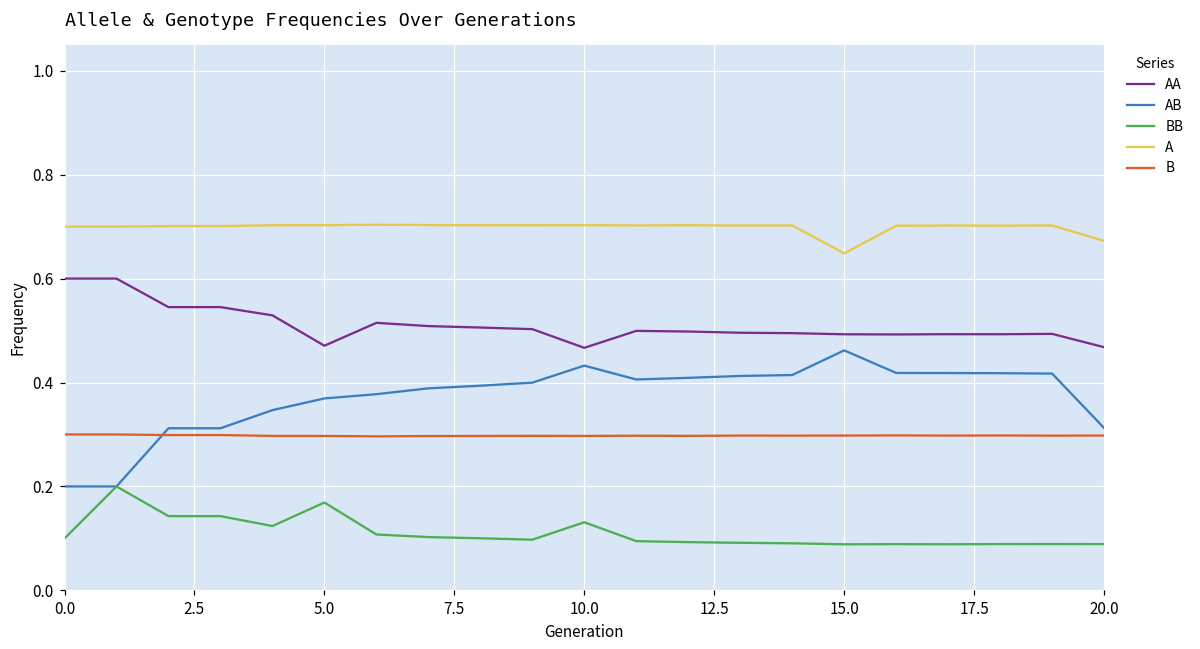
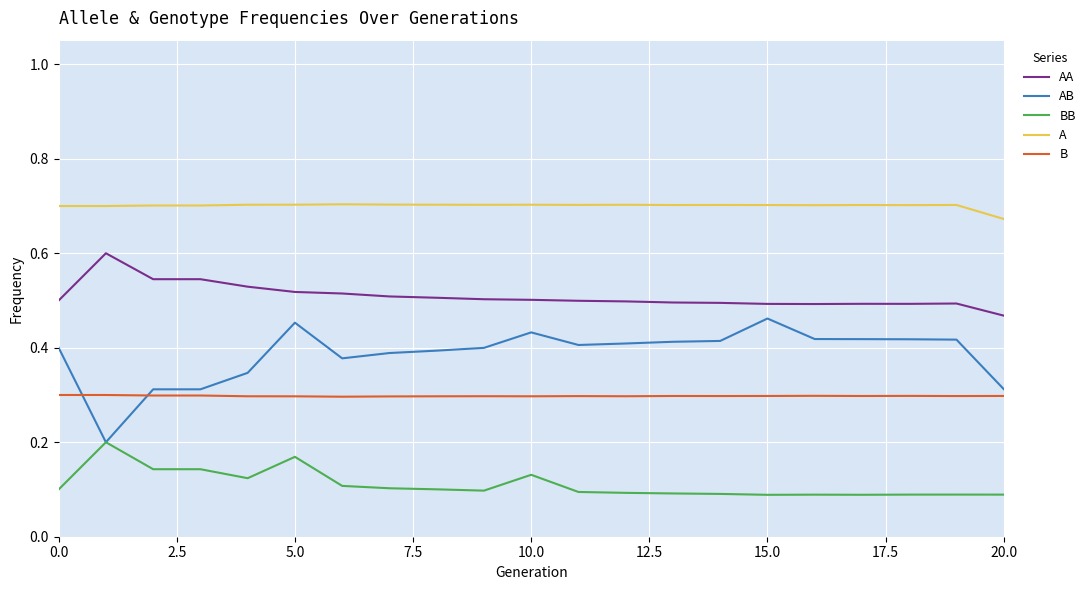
  {
    "AA": {
-     "0.0": 0.6,
-     "5.0": 0.47,
-     "10.0": 0.47,
+     "0.0": 0.5,
+     "5.0": 0.52,
+     "10.0": 0.50,
      "15.0": 0.49,
      "20.0": 0.47
    },
    "AB": {
-     "0.0": 0.2,
-     "5.0": 0.37,
+     "0.0": 0.4,
+     "5.0": 0.45,
      "10.0": 0.43,
      "15.0": 0.46,
      "20.0": 0.31
    },
    "BB": {
      "0.0": 0.10,
      "5.0": 0.17,
      "10.0": 0.13,
      "15.0": 0.09,
      "20.0": 0.09
    },
    "A": {
      "0.0": 0.70,
      "5.0": 0.70,
      "10.0": 0.70,
-     "15.0": 0.65,
+     "15.0": 0.70,
      "20.0": 0.67
    },
    "B": {
      "0.0": 0.30,
      "5.0": 0.30,
      "10.0": 0.30,
      "15.0": 0.30,
      "20.0": 0.30
    }
  }
